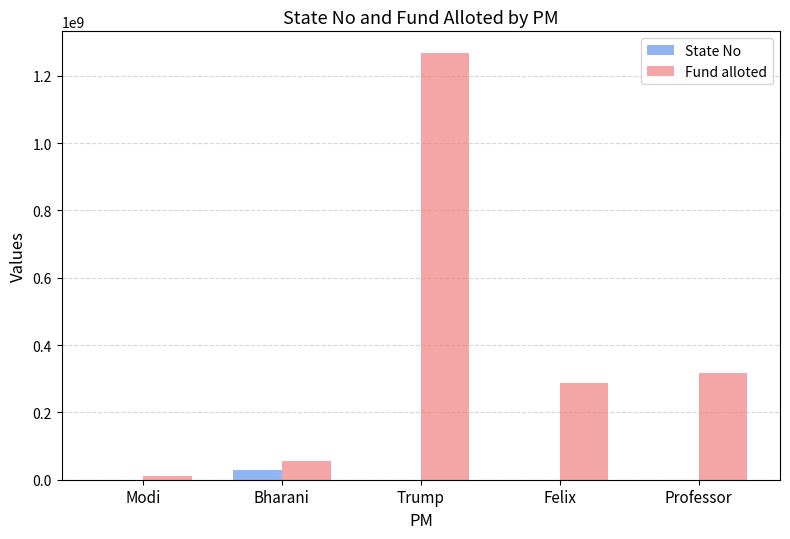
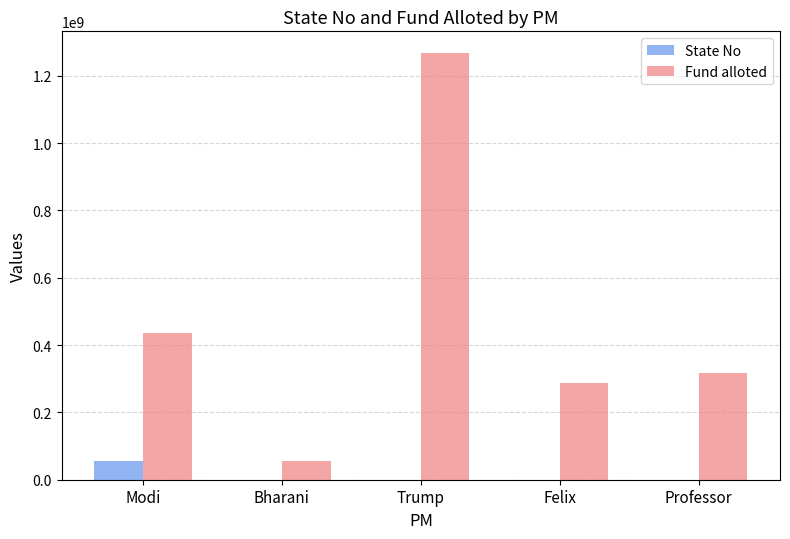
  {
    "State No": {
-     "Modi": 0,
-     "Bharani": 30000000
+     "Modi": 60000000,
+     "Bharani": 0
    },
    "Fund alloted": {
-     "Modi": 10000000,
+     "Modi": 440000000,
      "Bharani": 60000000,
      "Trump": 1270000000,
      "Felix": 290000000,
      "Professor": 320000000
    }
  }
